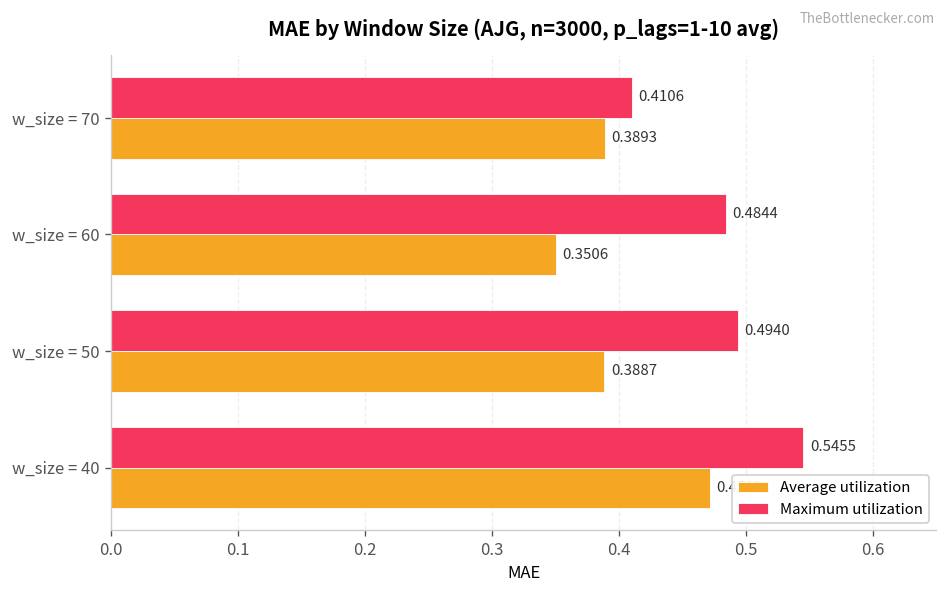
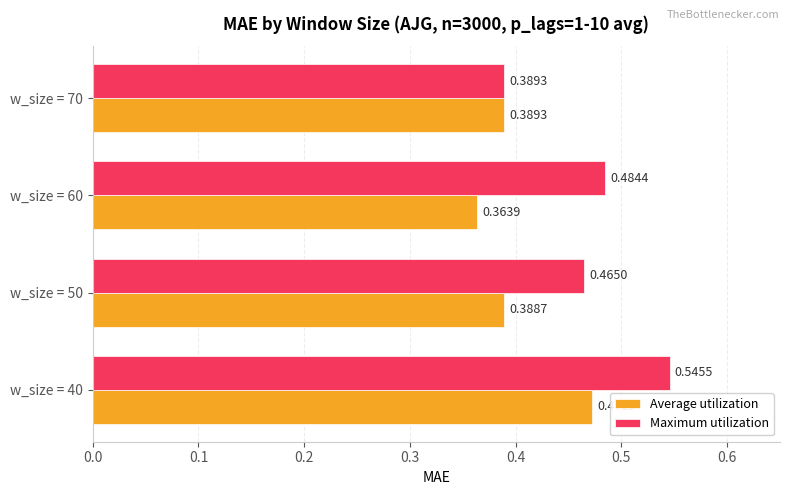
  {
    "Average utilization": {
      "w_size = 70": 0.3893,
-     "w_size = 60": 0.3506,
+     "w_size = 60": 0.3639,
      "w_size = 50": 0.3887
    },
    "Maximum utilization": {
-     "w_size = 70": 0.4106,
+     "w_size = 70": 0.3893,
      "w_size = 60": 0.4844,
-     "w_size = 50": 0.4940,
+     "w_size = 50": 0.4650,
      "w_size = 40": 0.5455
    }
  }
